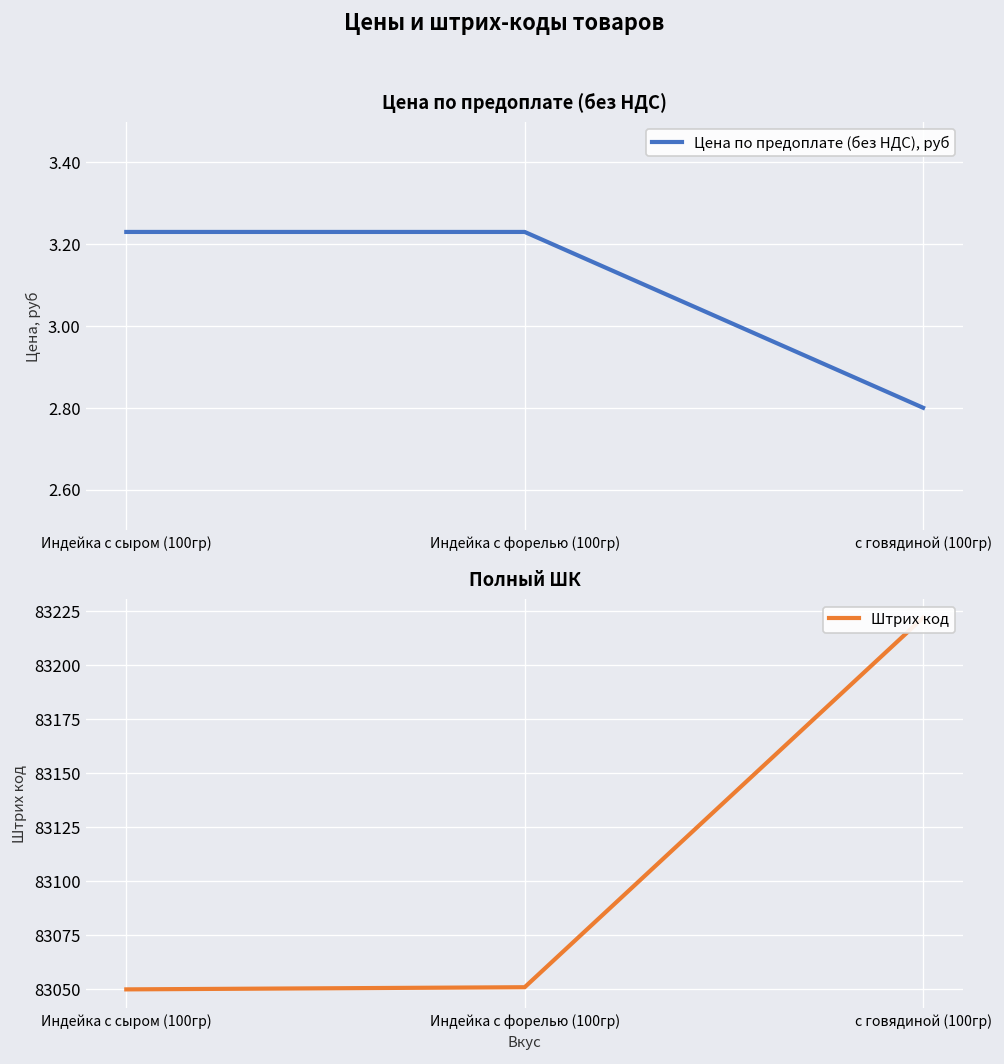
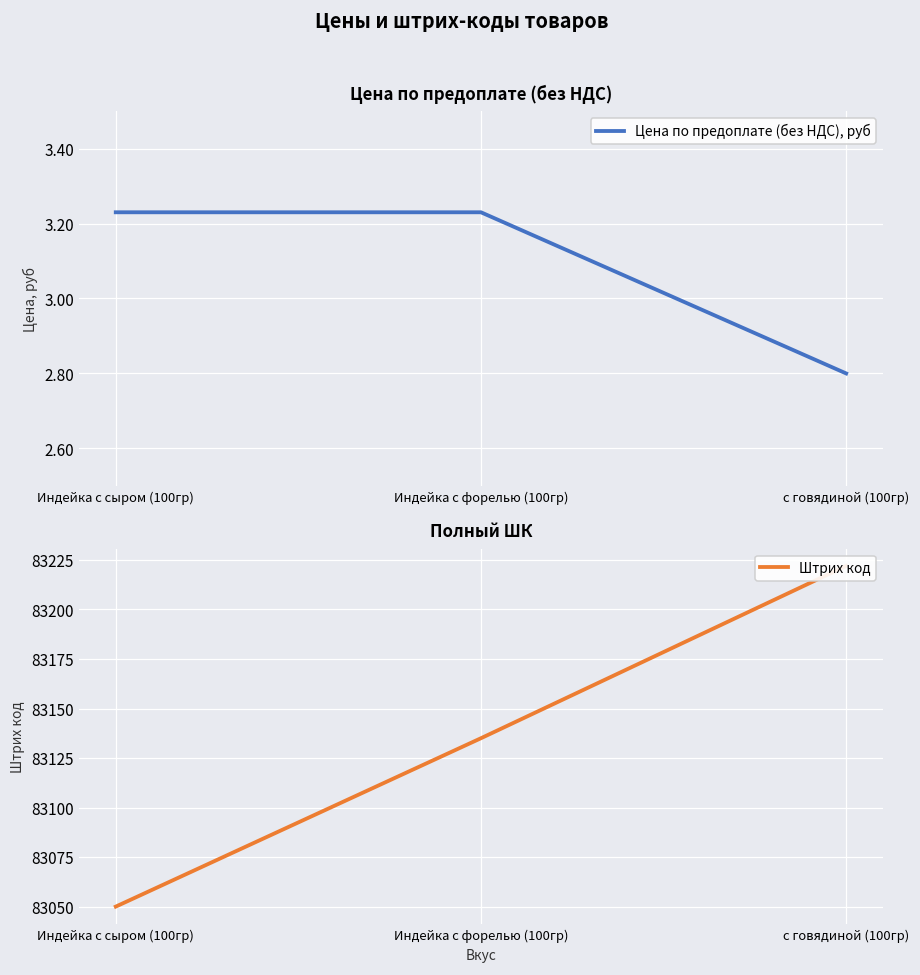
  {
    "Цена по предоплате (без НДС)": {
      "Индейка с сыром (100гр)": 3.23,
      "Индейка с форелью (100гр)": 3.23,
      "с говядиной (100гр)": 2.80
    },
    "Полный ШК": {
      "Индейка с сыром (100гр)": 83050,
-     "Индейка с форелью (100гр)": 83051
+     "Индейка с форелью (100гр)": 83135
    }
  }
